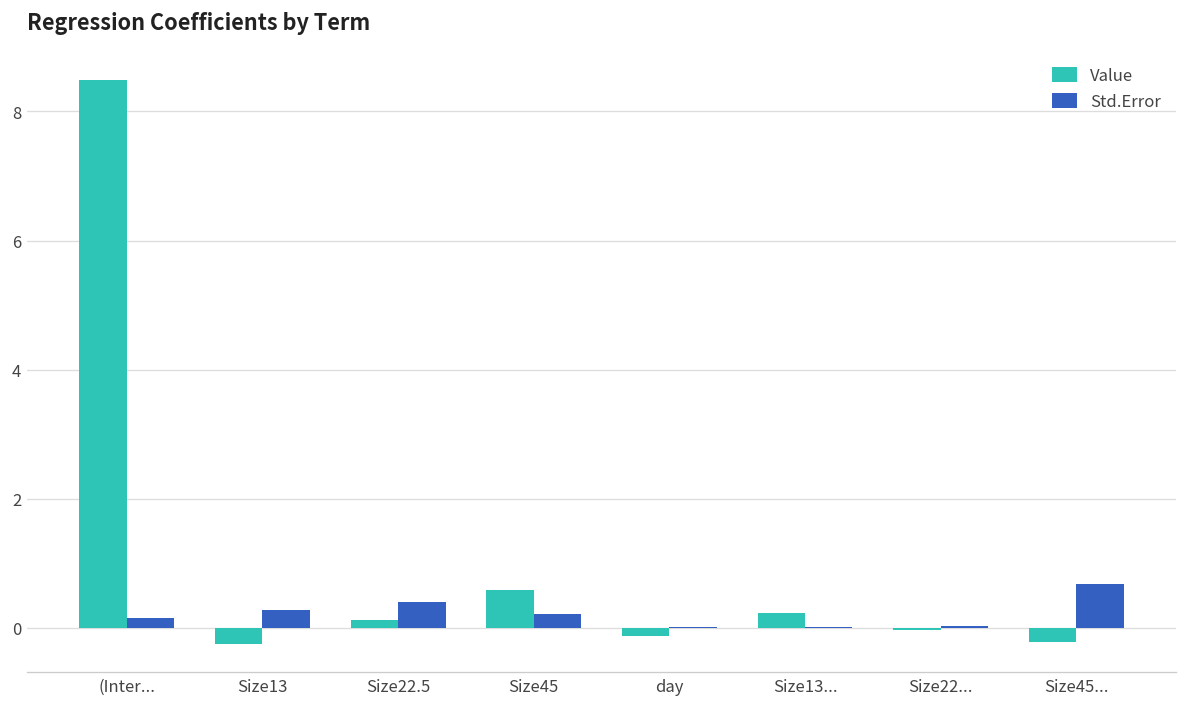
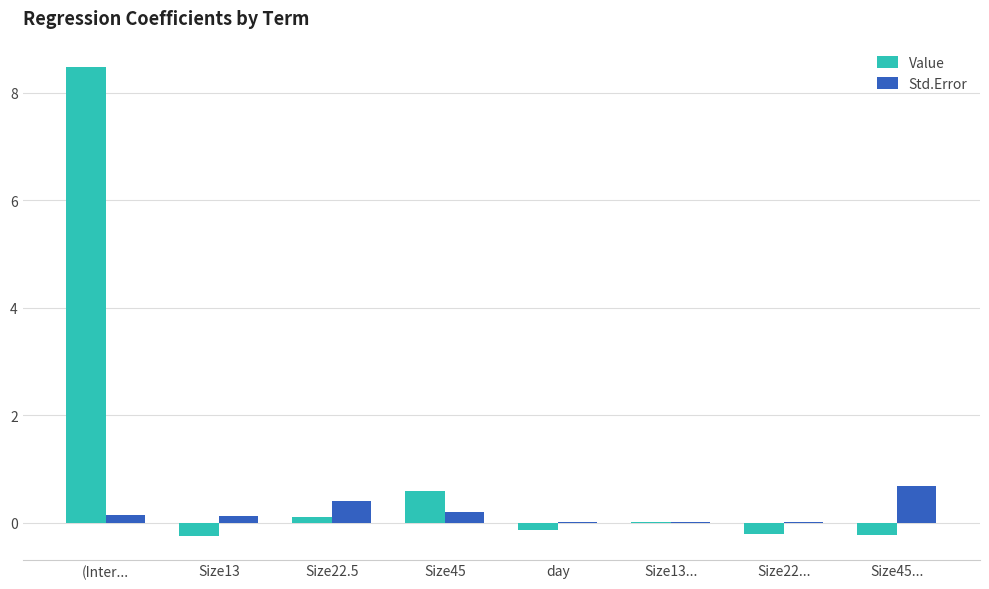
  {
    "Value": {
      "(Inter...": 8.5,
      "Size13": -0.2,
      "Size22.5": 0.1,
      "Size45": 0.6,
      "day": -0.1,
-     "Size13...": 0.2,
-     "Size22...": 0.0,
+     "Size13...": 0.0,
+     "Size22...": -0.2,
      "Size45...": -0.2
    },
    "Std.Error": {
      "(Inter...": 0.2,
-     "Size13": 0.3,
+     "Size13": 0.1,
      "Size22.5": 0.4,
      "Size45": 0.2,
      "Size45...": 0.7
    }
  }
